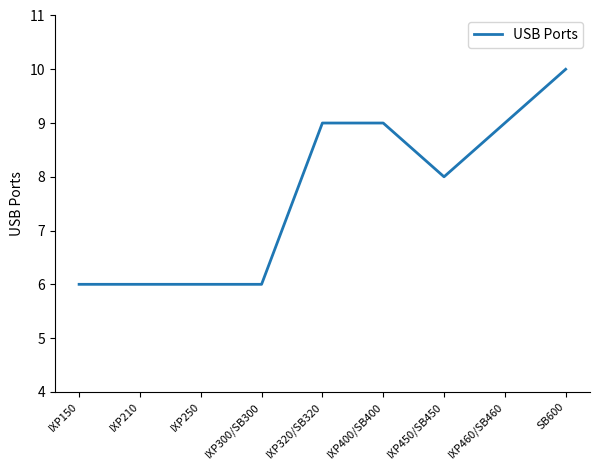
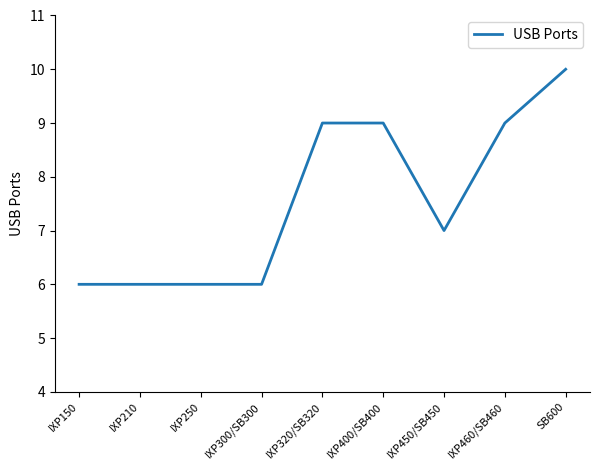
  {
    "IXP150": 6,
    "IXP210": 6,
    "IXP250": 6,
    "IXP300/SB300": 6,
    "IXP320/SB320": 9,
    "IXP400/SB400": 9,
-   "IXP450/SB450": 8,
+   "IXP450/SB450": 7,
    "IXP460/SB460": 9,
    "SB600": 10
  }
